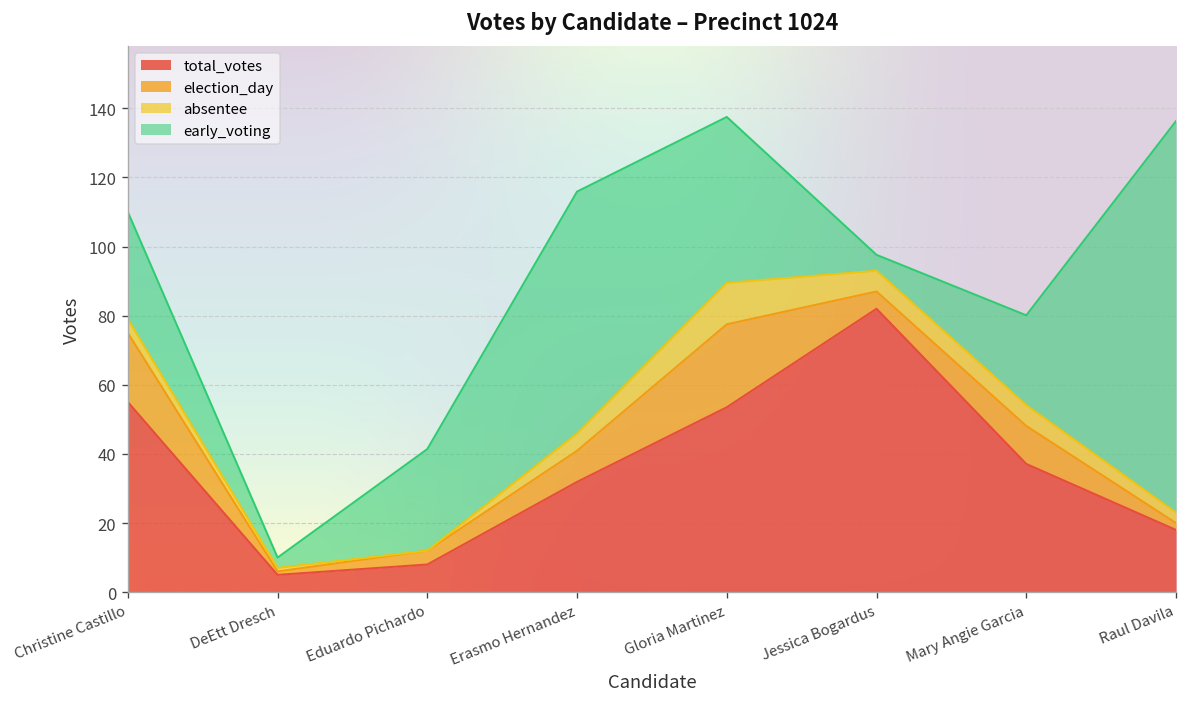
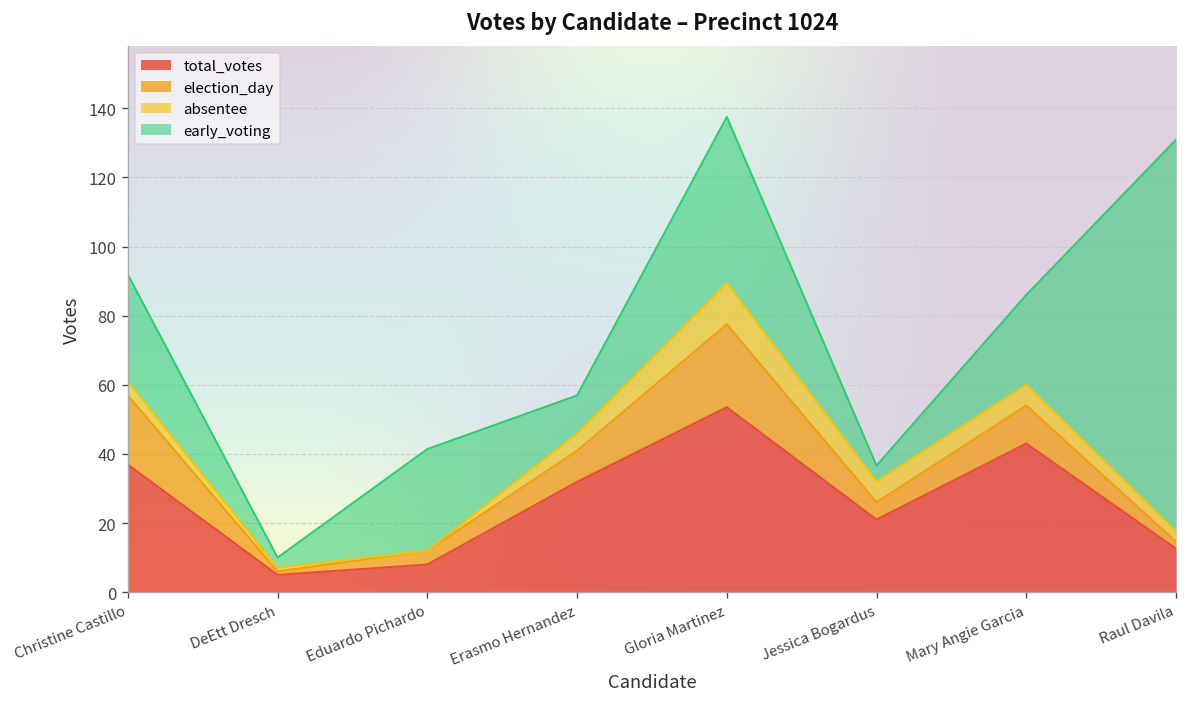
  {
    "total_votes": {
-     "Christine Castillo": 55,
+     "Christine Castillo": 37,
      "DeEtt Dresch": 5,
      "Eduardo Pichardo": 8,
      "Erasmo Hernandez": 32,
      "Gloria Martinez": 54,
-     "Jessica Bogardus": 82,
-     "Mary Angie Garcia": 37,
-     "Raul Davila": 18
+     "Jessica Bogardus": 21,
+     "Mary Angie Garcia": 43,
+     "Raul Davila": 13
    },
    "early_voting": {
      "Christine Castillo": 31,
      "DeEtt Dresch": 3,
      "Eduardo Pichardo": 29,
-     "Erasmo Hernandez": 70,
+     "Erasmo Hernandez": 11,
      "Gloria Martinez": 48,
      "Jessica Bogardus": 5,
      "Mary Angie Garcia": 26,
      "Raul Davila": 113
    }
  }
